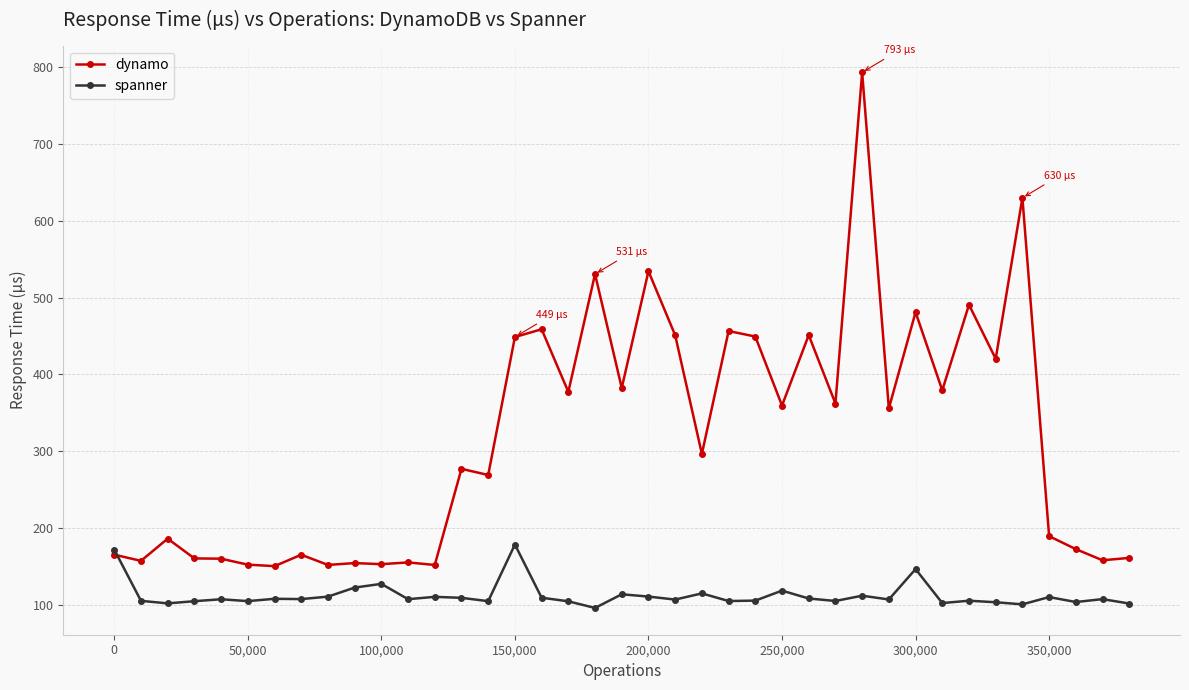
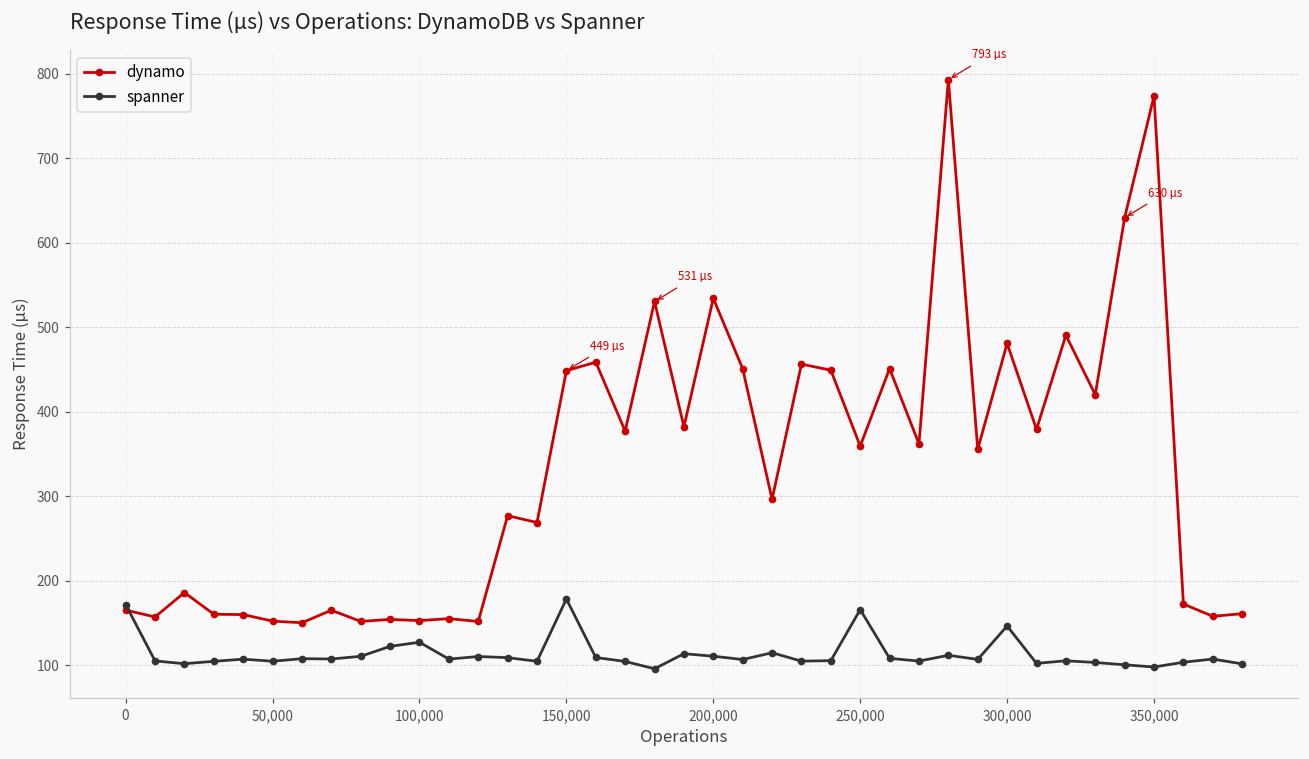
  {
    "dynamo": {
      "0": 170,
      "50,000": 150,
      "100,000": 150,
      "250,000": 360,
      "300,000": 480,
-     "350,000": 190
+     "350,000": 770
    },
    "spanner": {
      "0": 170,
      "50,000": 100,
      "100,000": 130,
      "150,000": 180,
      "200,000": 110,
-     "250,000": 120,
+     "250,000": 170,
      "300,000": 150,
-     "350,000": 110
+     "350,000": 100
    }
  }
